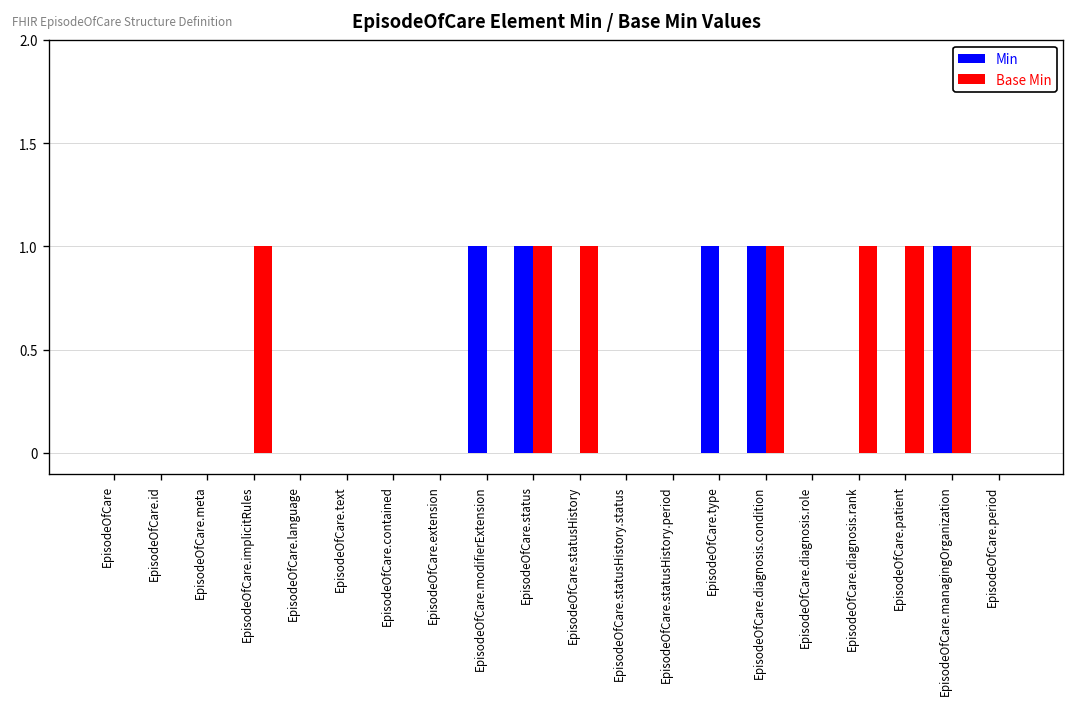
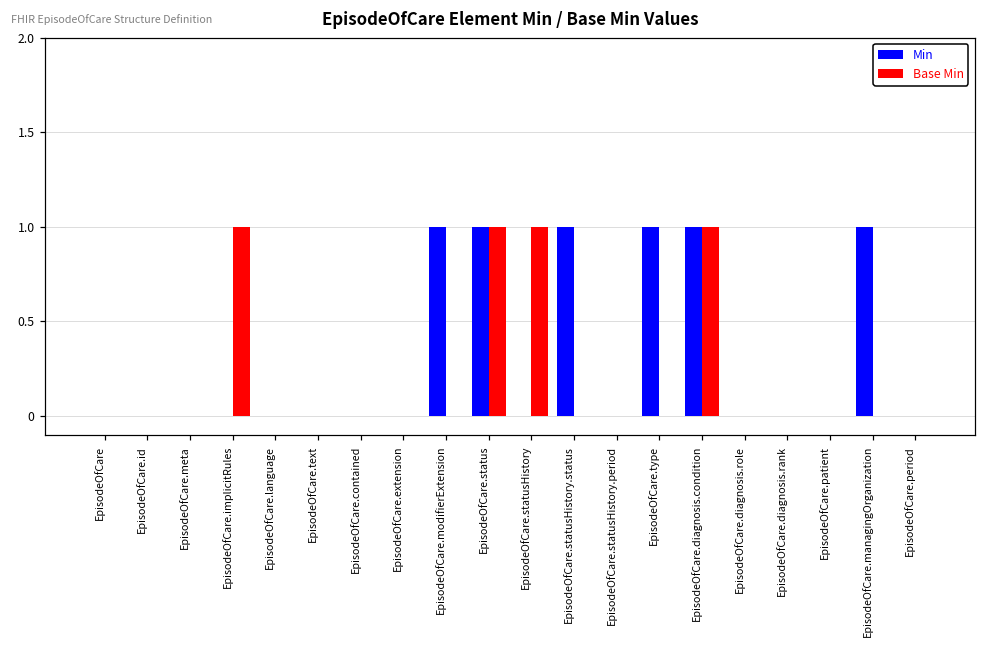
  {
    "Min": {
      "EpisodeOfCare": 0,
      "EpisodeOfCare.id": 0,
      "EpisodeOfCare.meta": 0,
      "EpisodeOfCare.implicitRules": 0,
      "EpisodeOfCare.language": 0,
      "EpisodeOfCare.text": 0,
      "EpisodeOfCare.contained": 0,
      "EpisodeOfCare.extension": 0,
      "EpisodeOfCare.modifierExtension": 1,
      "EpisodeOfCare.status": 1,
      "EpisodeOfCare.statusHistory": 0,
-     "EpisodeOfCare.statusHistory.status": 0,
+     "EpisodeOfCare.statusHistory.status": 1,
      "EpisodeOfCare.statusHistory.period": 0,
      "EpisodeOfCare.type": 1,
      "EpisodeOfCare.diagnosis.condition": 1,
      "EpisodeOfCare.diagnosis.role": 0,
      "EpisodeOfCare.diagnosis.rank": 0,
      "EpisodeOfCare.patient": 0,
      "EpisodeOfCare.managingOrganization": 1,
      "EpisodeOfCare.period": 0
    },
    "Base Min": {
      "EpisodeOfCare": 0,
      "EpisodeOfCare.id": 0,
      "EpisodeOfCare.meta": 0,
      "EpisodeOfCare.implicitRules": 1,
      "EpisodeOfCare.language": 0,
      "EpisodeOfCare.text": 0,
      "EpisodeOfCare.contained": 0,
      "EpisodeOfCare.extension": 0,
      "EpisodeOfCare.modifierExtension": 0,
      "EpisodeOfCare.status": 1,
      "EpisodeOfCare.statusHistory": 1,
      "EpisodeOfCare.statusHistory.status": 0,
      "EpisodeOfCare.statusHistory.period": 0,
      "EpisodeOfCare.type": 0,
      "EpisodeOfCare.diagnosis.condition": 1,
      "EpisodeOfCare.diagnosis.role": 0,
-     "EpisodeOfCare.diagnosis.rank": 1,
-     "EpisodeOfCare.patient": 1,
-     "EpisodeOfCare.managingOrganization": 1,
+     "EpisodeOfCare.diagnosis.rank": 0,
+     "EpisodeOfCare.patient": 0,
+     "EpisodeOfCare.managingOrganization": 0,
      "EpisodeOfCare.period": 0
    }
  }
